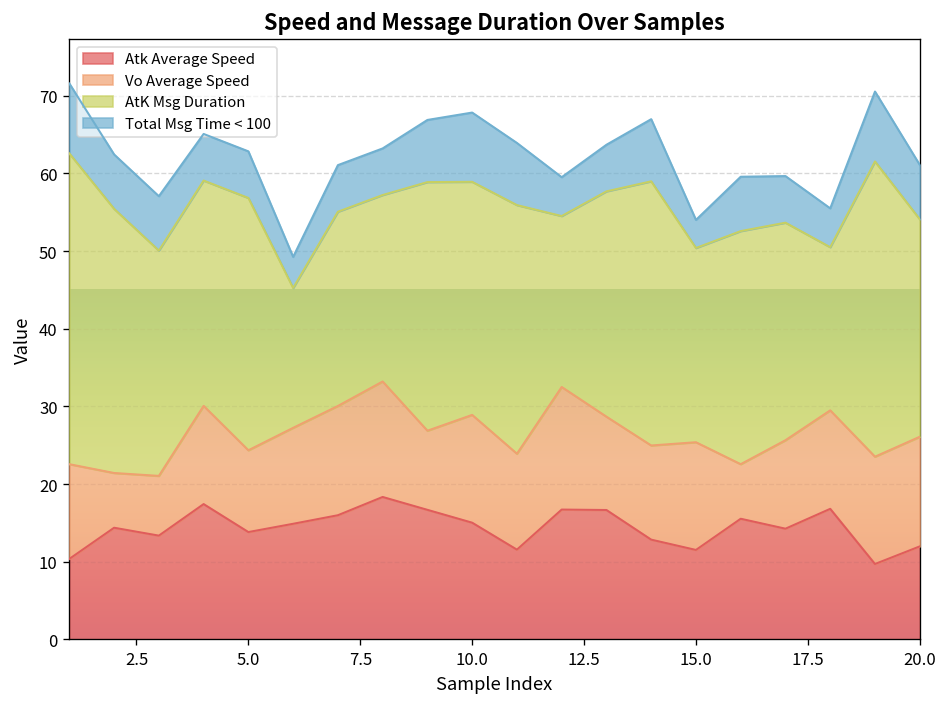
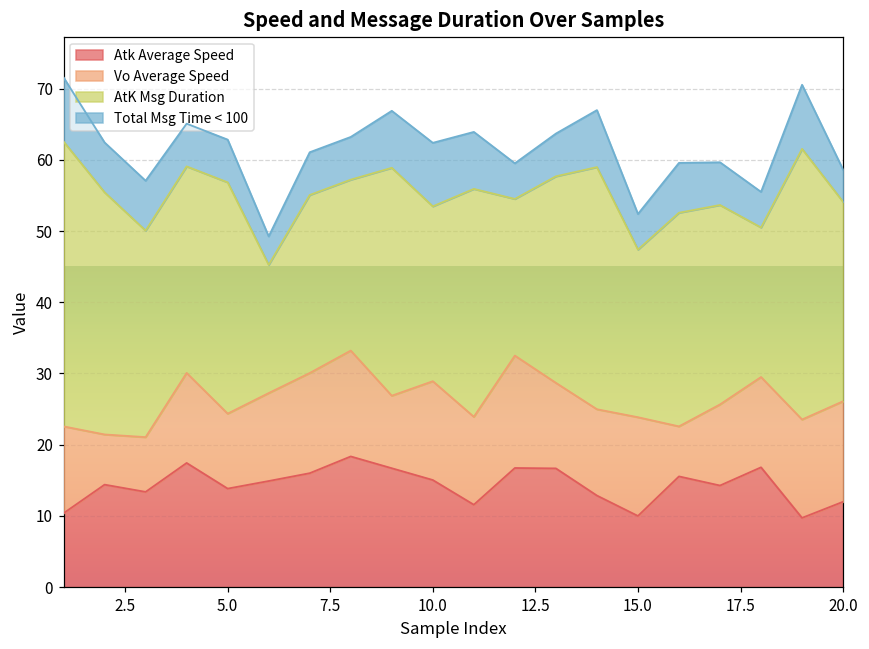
  {
    "Atk Average Speed": {
      "5.0": 14,
      "10.0": 15,
-     "15.0": 12,
+     "15.0": 10,
      "20.0": 12
    },
    "Vo Average Speed": {
      "5.0": 11,
      "10.0": 14,
      "15.0": 14,
      "20.0": 14
    },
    "AtK Msg Duration": {
      "5.0": 32,
-     "10.0": 30,
-     "15.0": 25,
+     "10.0": 25,
+     "15.0": 24,
      "20.0": 28
    },
    "Total Msg Time < 100": {
      "5.0": 6,
      "10.0": 9,
-     "15.0": 4,
-     "20.0": 7
+     "15.0": 5,
+     "20.0": 5
    }
  }
